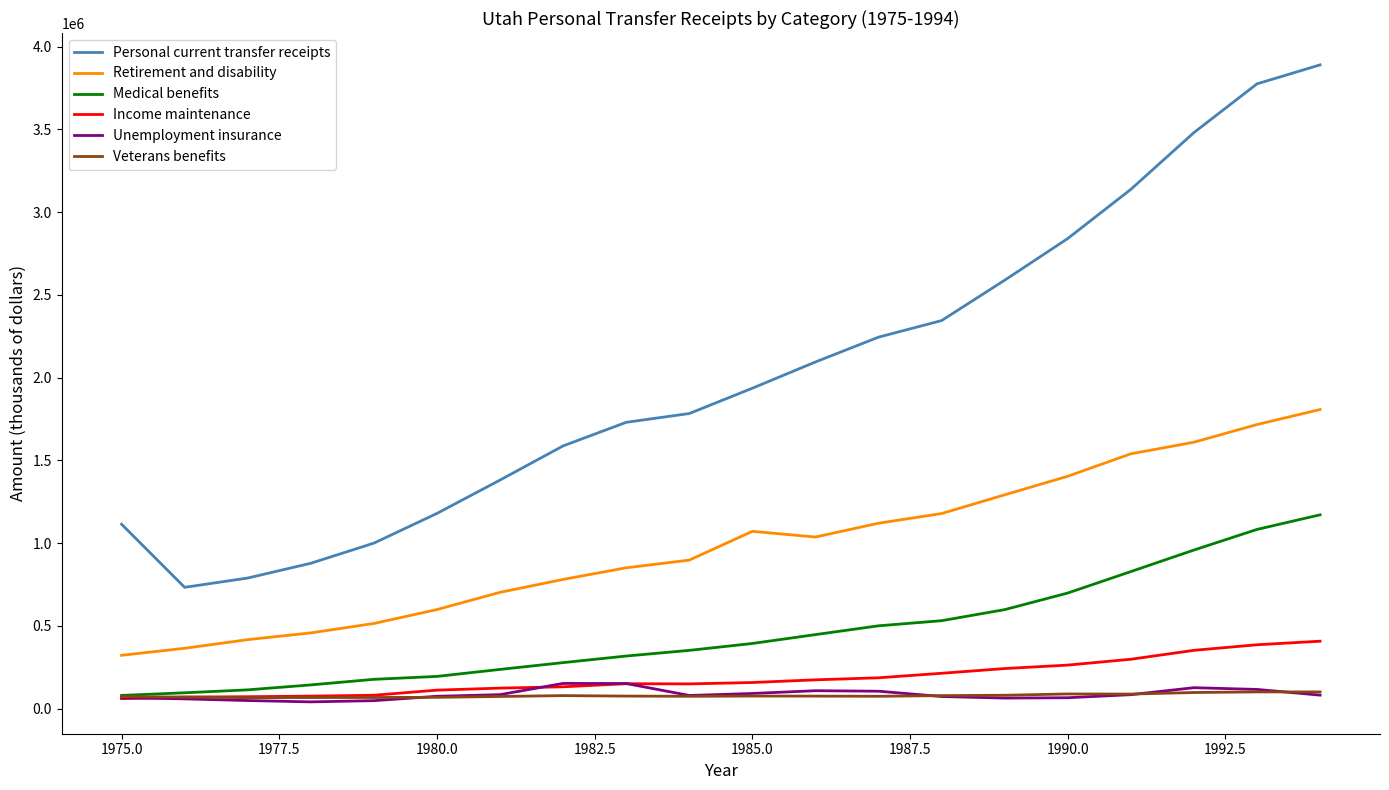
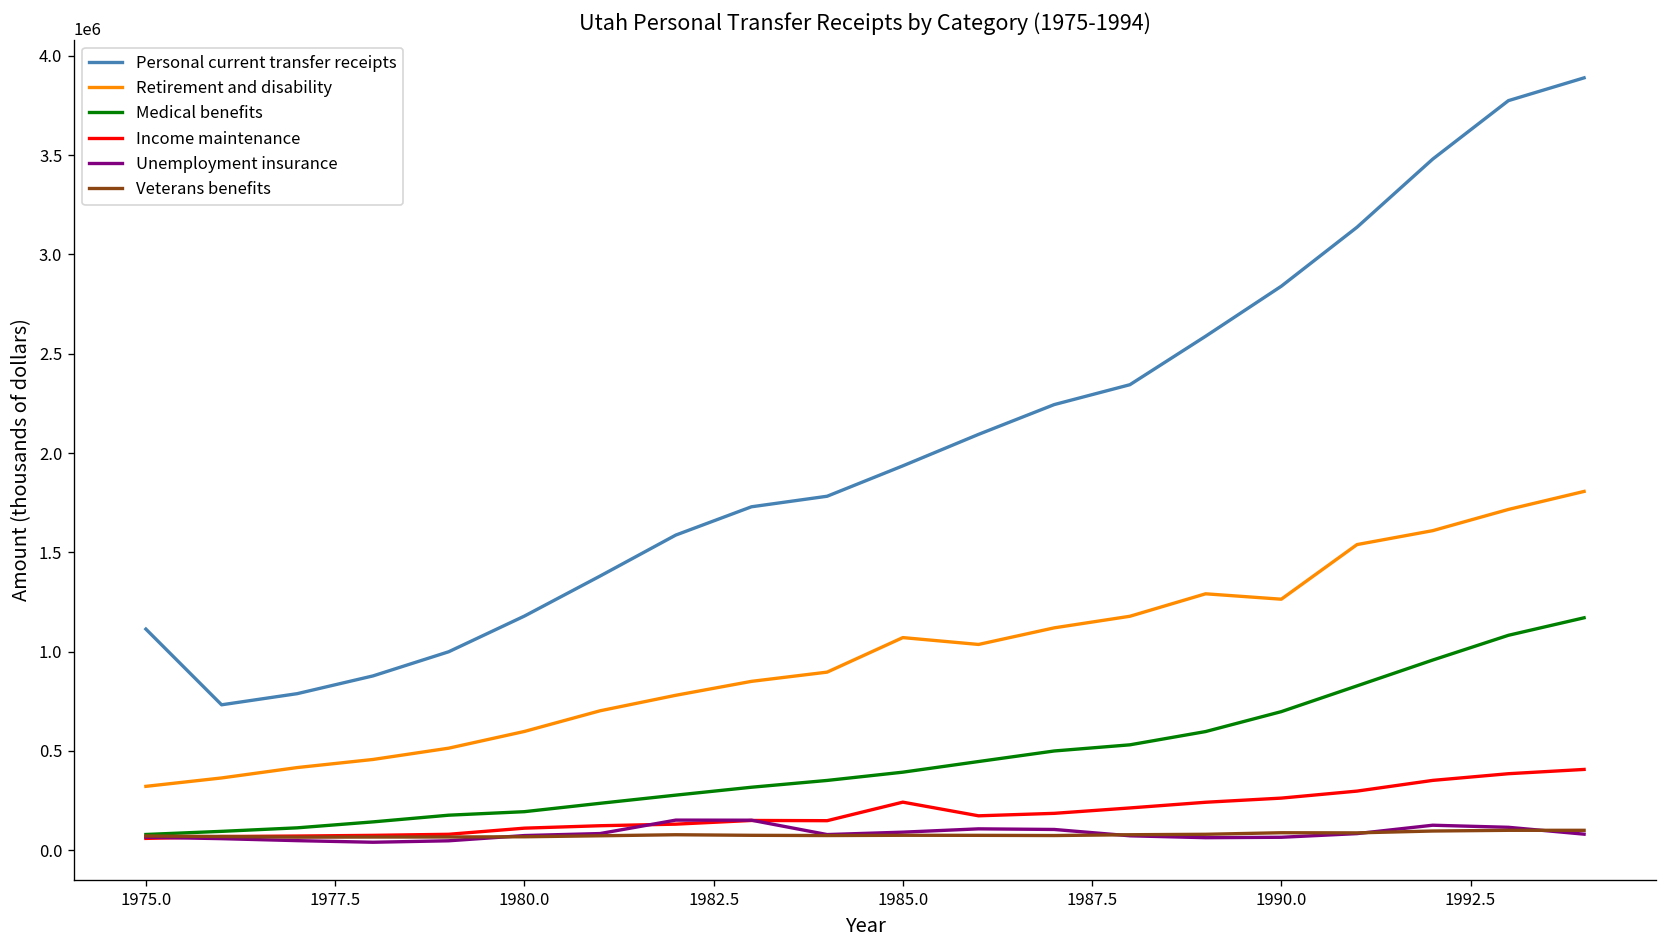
  {
    "Personal current transfer receipts": {
      "1975.0": 1110000,
      "1980.0": 1180000,
      "1985.0": 1940000,
      "1990.0": 2840000
    },
    "Retirement and disability": {
      "1975.0": 320000,
      "1980.0": 600000,
      "1985.0": 1070000,
-     "1990.0": 1400000
+     "1990.0": 1260000
    },
    "Medical benefits": {
      "1980.0": 190000,
      "1985.0": 390000,
      "1990.0": 700000
    },
    "Income maintenance": {
      "1980.0": 110000,
-     "1985.0": 160000,
+     "1985.0": 240000,
      "1990.0": 260000
    },
    "Unemployment insurance": {
      "1985.0": 90000,
      "1990.0": 70000
    },
    "Veterans benefits": {
      "1985.0": 80000,
      "1990.0": 90000
    }
  }
